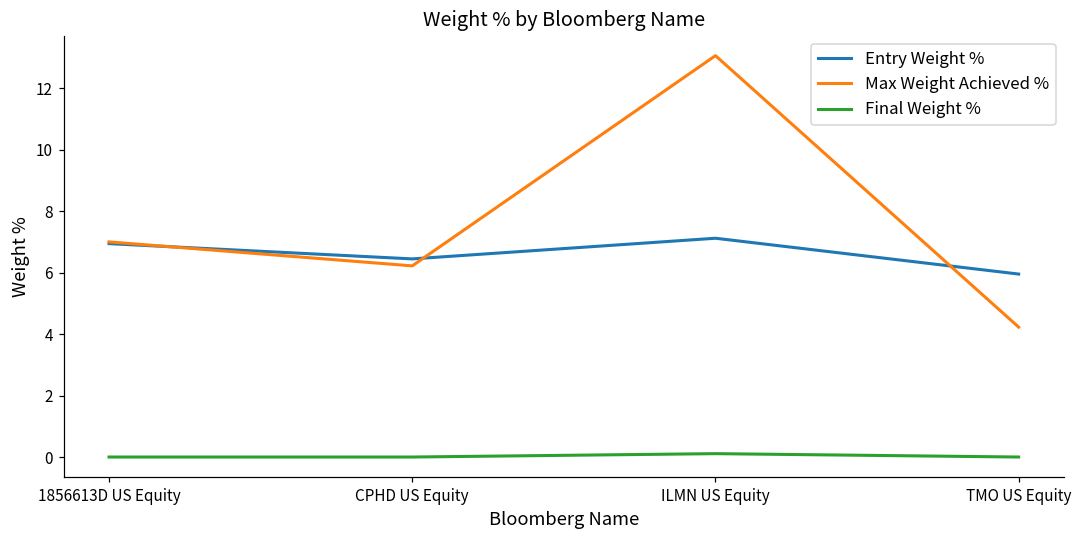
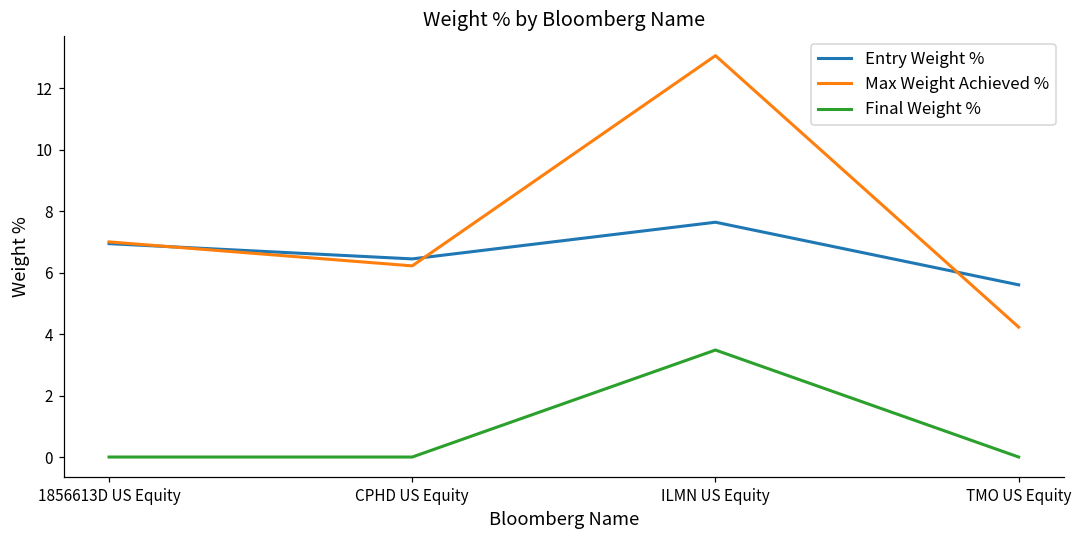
  {
    "Entry Weight %": {
      "CPHD US Equity": 6.5,
-     "ILMN US Equity": 7.1,
-     "TMO US Equity": 6.0
+     "ILMN US Equity": 7.6,
+     "TMO US Equity": 5.6
    },
    "Max Weight Achieved %": {
      "CPHD US Equity": 6.2,
      "ILMN US Equity": 13.1,
      "TMO US Equity": 4.2
    },
    "Final Weight %": {
      "1856613D US Equity": 0.0,
      "CPHD US Equity": 0.0,
-     "ILMN US Equity": 0.1,
+     "ILMN US Equity": 3.5,
      "TMO US Equity": 0.0
    }
  }
